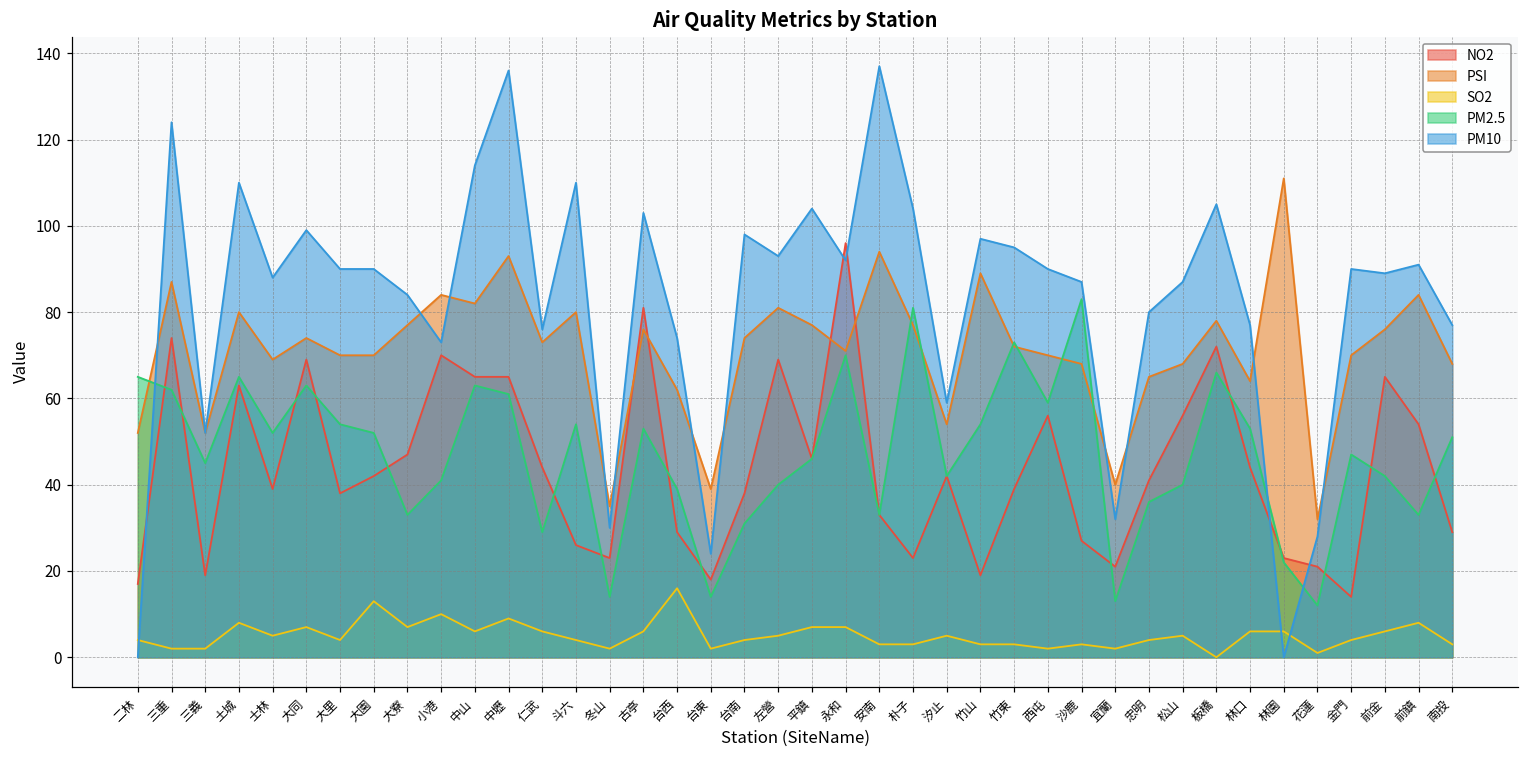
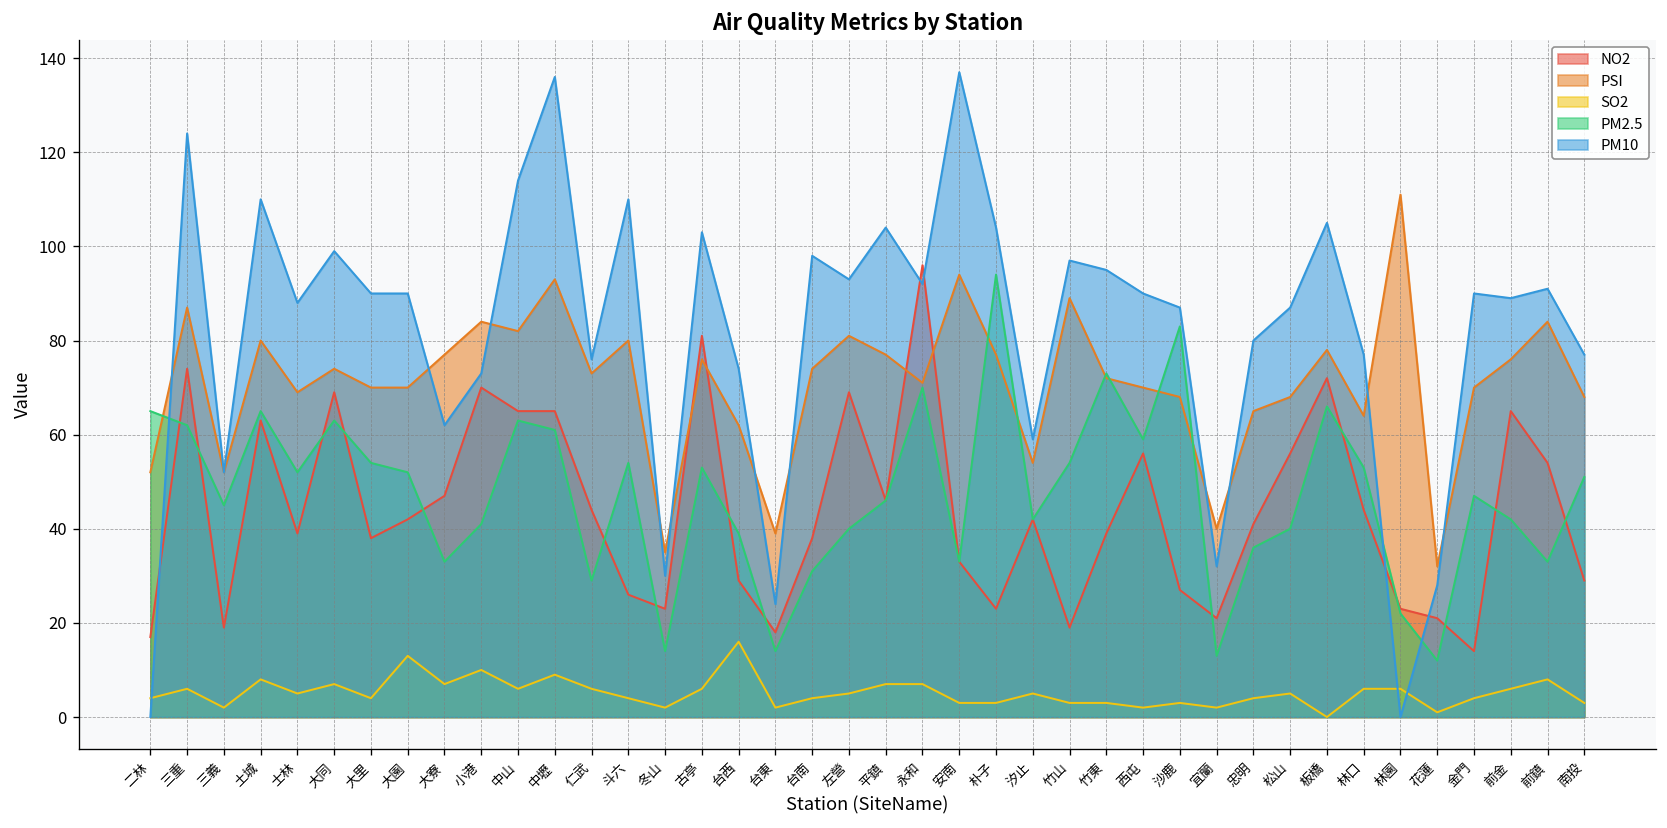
  {
    "SO2": {
      "二林": 4,
-     "三重": 2,
+     "三重": 6,
      "三義": 2,
      "土城": 8,
      "士林": 5,
      "大同": 7,
      "大里": 4,
      "大園": 13,
      "大寮": 7,
      "小港": 10,
      "中山": 6,
      "中壢": 9,
      "仁武": 6,
      "斗六": 4,
      "冬山": 2,
      "古亭": 6,
      "台西": 16,
      "台東": 2,
      "台南": 4,
      "左營": 5,
      "平鎮": 7,
      "永和": 7,
      "安南": 3,
      "朴子": 3,
      "汐止": 5,
      "竹山": 3,
      "竹東": 3,
      "西屯": 2,
      "沙鹿": 3,
      "宜蘭": 2,
      "忠明": 4,
      "松山": 5,
      "板橋": 0,
      "林口": 6,
      "林園": 6,
      "花蓮": 1,
      "金門": 4,
      "前金": 6,
      "前鎮": 8,
      "南投": 3
    },
    "PM2.5": {
      "二林": 65,
      "三重": 62,
      "三義": 45,
      "土城": 65,
      "士林": 52,
      "大同": 63,
      "大里": 54,
      "大園": 52,
      "大寮": 33,
      "小港": 41,
      "中山": 63,
      "中壢": 61,
      "仁武": 29,
      "斗六": 54,
      "冬山": 14,
      "古亭": 53,
      "台西": 39,
      "台東": 14,
      "台南": 31,
      "左營": 40,
      "永和": 70,
-     "朴子": 81,
+     "朴子": 94,
      "竹山": 54,
      "竹東": 73,
      "西屯": 59,
      "沙鹿": 83,
      "宜蘭": 13,
      "忠明": 36,
      "松山": 40,
      "板橋": 66,
      "林口": 53,
      "林園": 22,
      "花蓮": 12,
      "金門": 47,
      "前金": 42,
      "前鎮": 33,
      "南投": 51
    },
    "PM10": {
      "二林": 0,
      "三重": 124,
      "土城": 110,
      "士林": 88,
      "大同": 99,
      "大里": 90,
      "大園": 90,
-     "大寮": 84,
+     "大寮": 62,
      "小港": 73,
      "中山": 114,
      "中壢": 136,
      "仁武": 76,
      "斗六": 110,
      "冬山": 30,
      "古亭": 103,
      "台西": 74,
      "台東": 24,
      "台南": 98,
      "左營": 93,
      "平鎮": 104,
      "永和": 92,
      "安南": 137,
      "朴子": 104,
      "汐止": 59,
      "竹山": 97,
      "竹東": 95,
      "西屯": 90,
      "沙鹿": 87,
      "宜蘭": 32,
      "忠明": 80,
      "松山": 87,
      "板橋": 105,
      "林口": 77,
      "林園": 0,
      "花蓮": 28,
      "金門": 90,
      "前金": 89,
      "前鎮": 91,
      "南投": 77
    }
  }
